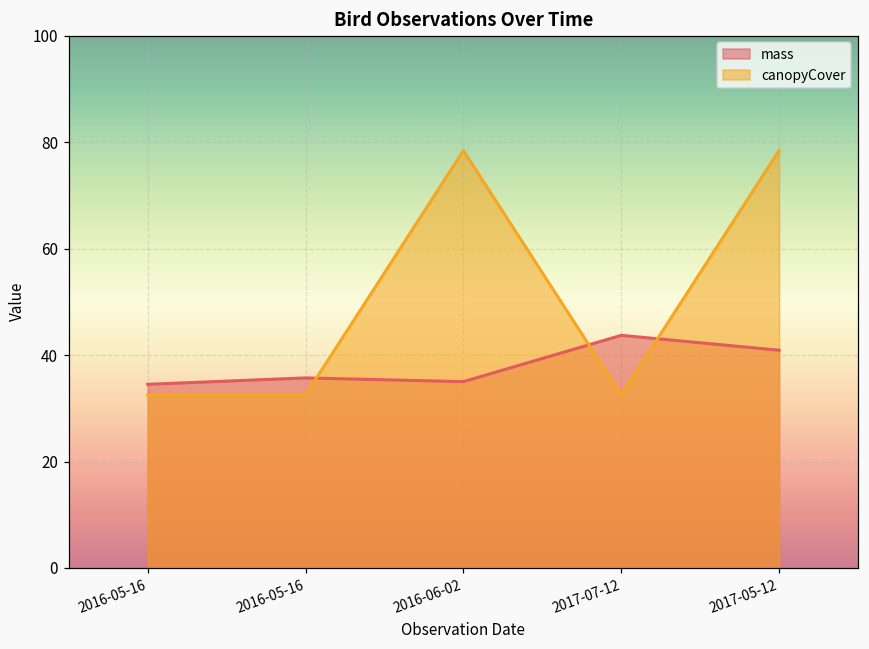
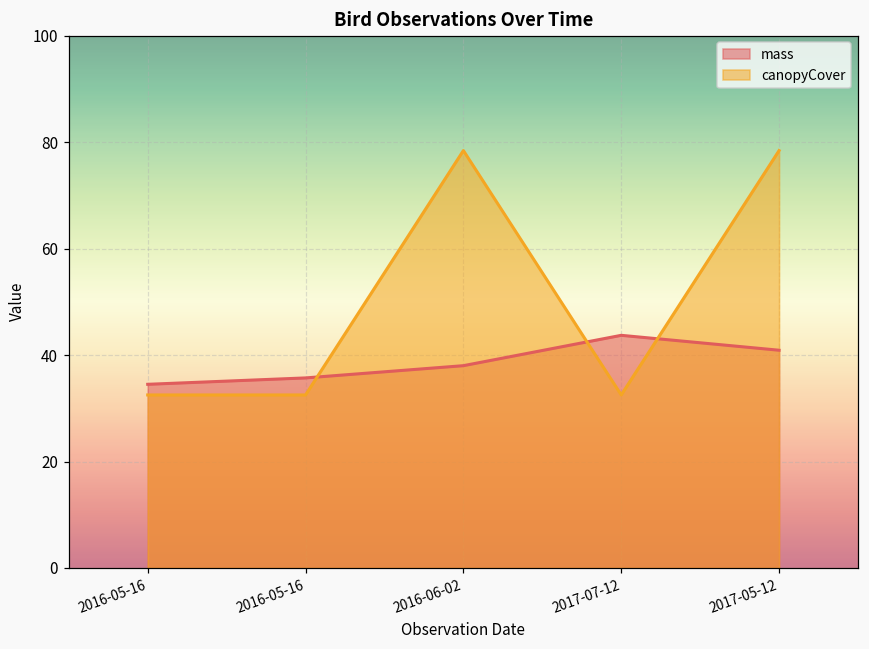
  {
    "mass": {
-     "2016-06-02": 35,
+     "2016-06-02": 38,
      "2017-07-12": 44,
      "2017-05-12": 41
    },
    "canopyCover": {
      "2016-06-02": 78,
      "2017-07-12": 33,
      "2017-05-12": 78
    }
  }
